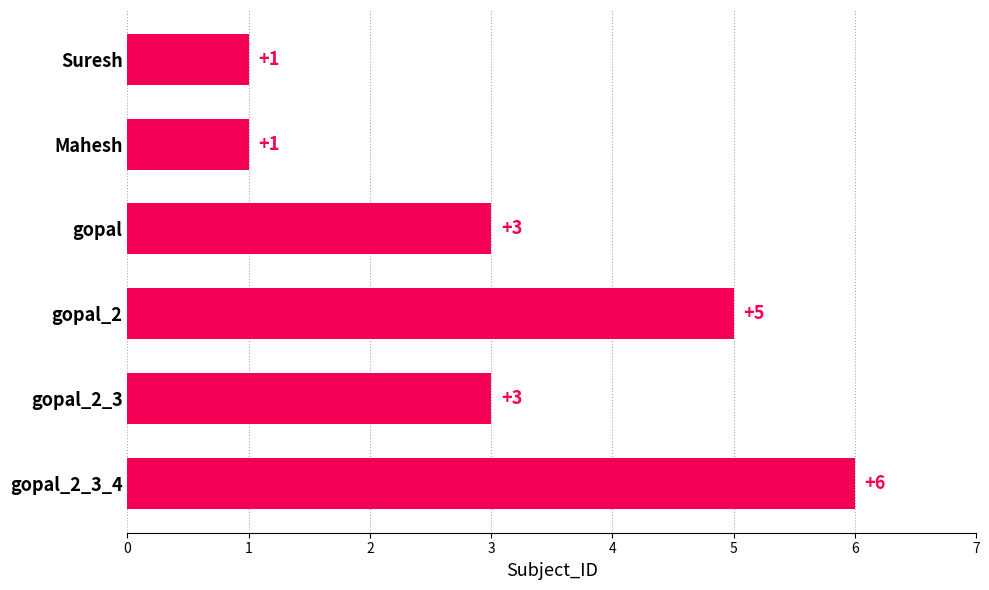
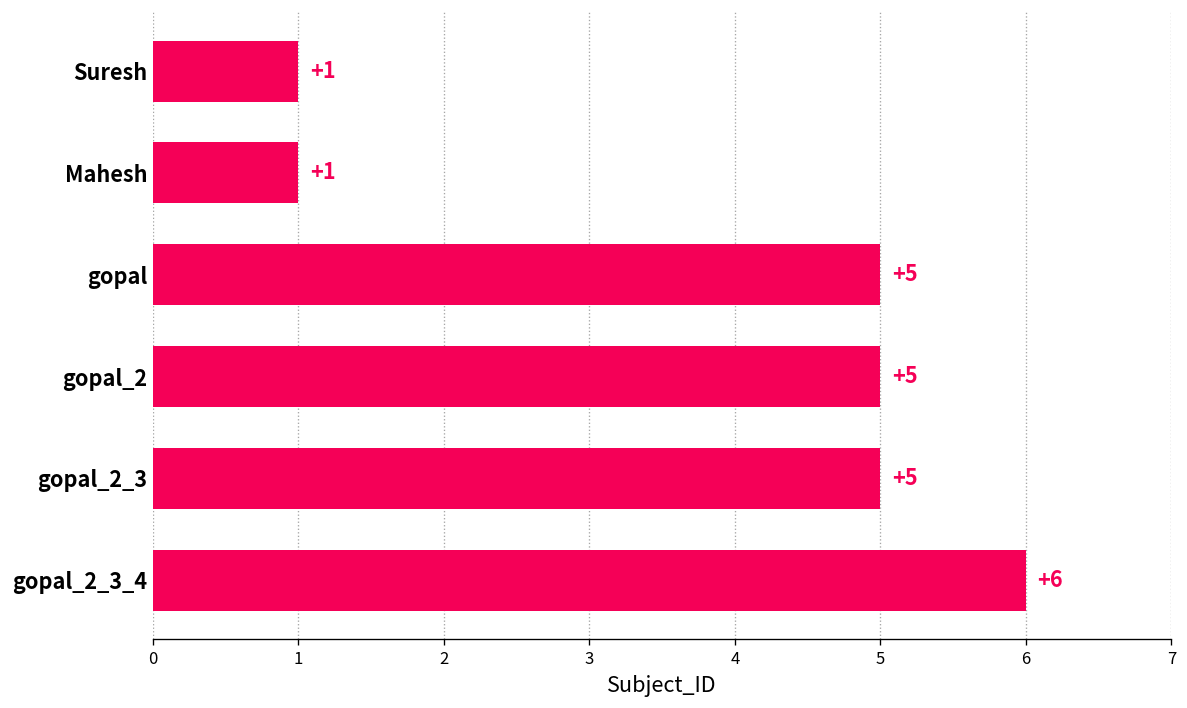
  {
    "Suresh": "+1",
    "Mahesh": "+1",
-   "gopal": "+3",
+   "gopal": "+5",
    "gopal_2": "+5",
-   "gopal_2_3": "+3",
+   "gopal_2_3": "+5",
    "gopal_2_3_4": "+6"
  }
